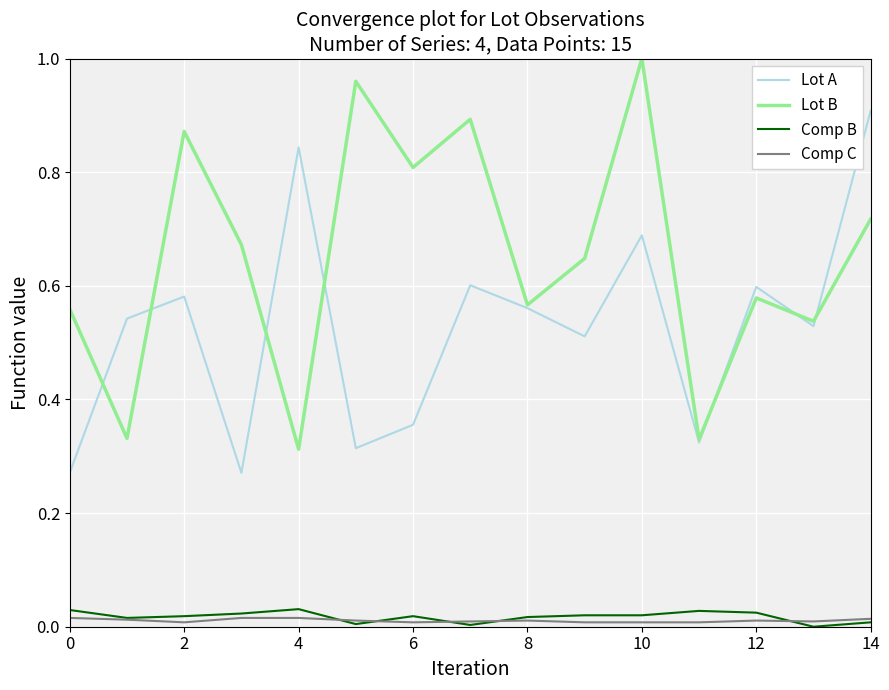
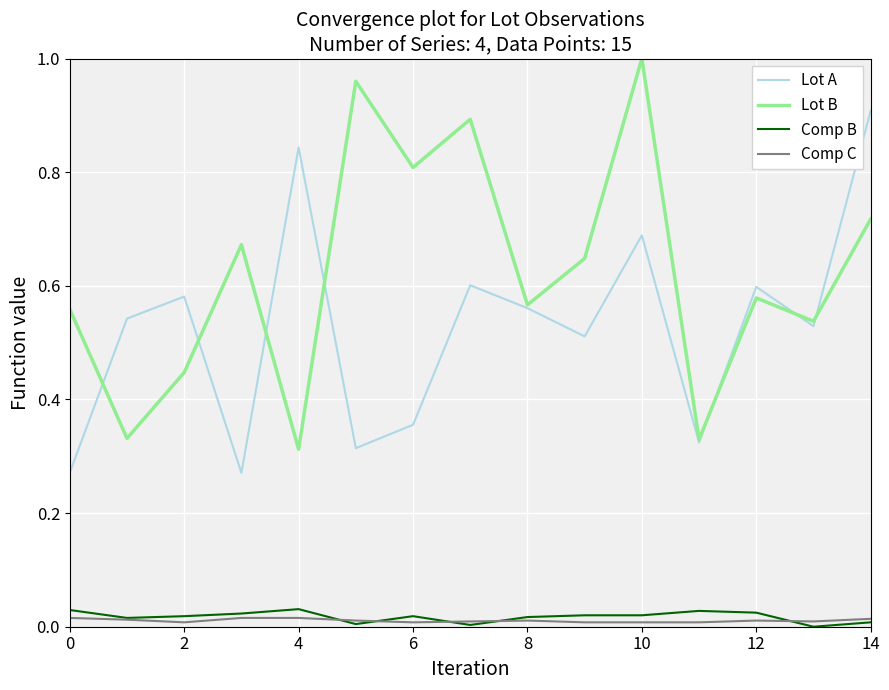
  {
    "Lot A": {
      "0": 0.27,
      "2": 0.58,
      "4": 0.84,
      "6": 0.36,
      "8": 0.56,
      "10": 0.69,
      "12": 0.60,
      "14": 0.91
    },
    "Lot B": {
      "0": 0.56,
-     "2": 0.87,
+     "2": 0.45,
      "4": 0.31,
      "6": 0.81,
      "8": 0.57,
      "10": 1.00,
      "12": 0.58,
      "14": 0.72
    },
    "Comp B": {
      "0": 0.03,
      "2": 0.02,
      "4": 0.03,
      "6": 0.02,
      "8": 0.02,
      "10": 0.02,
      "12": 0.02,
      "14": 0.01
    },
    "Comp C": {
      "0": 0.02,
      "2": 0.01,
      "4": 0.02,
      "6": 0.01,
      "8": 0.01,
      "10": 0.01,
      "12": 0.01,
      "14": 0.01
    }
  }
